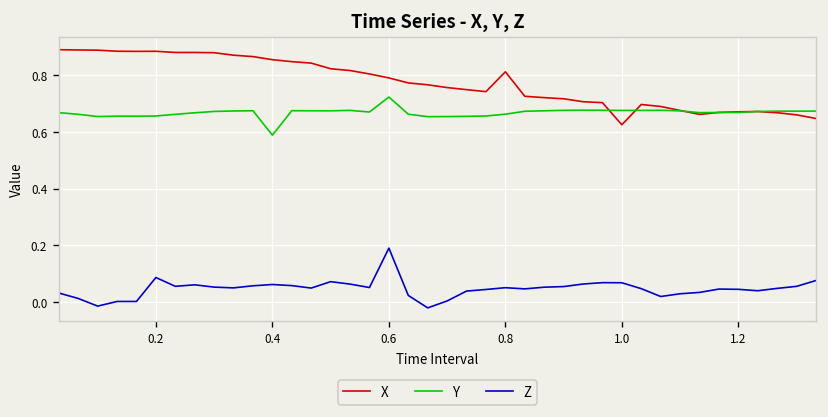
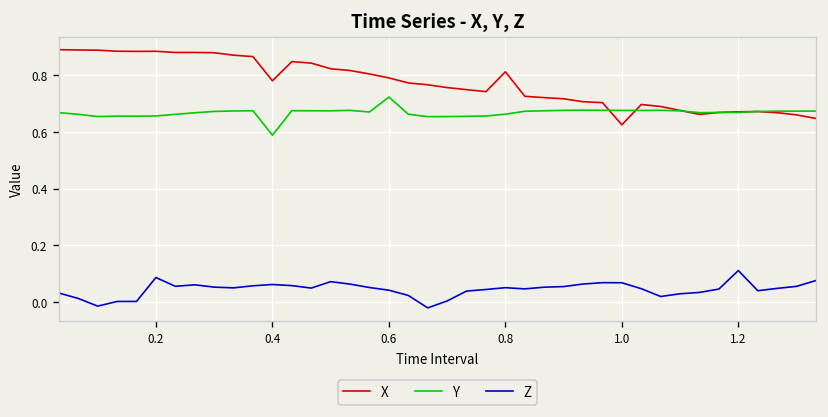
  {
    "X": {
      "0.2": 0.88,
-     "0.4": 0.86,
+     "0.4": 0.78,
      "0.6": 0.79,
      "0.8": 0.81,
      "1.0": 0.63
    },
    "Y": {
      "0.2": 0.66,
      "0.4": 0.59,
      "0.6": 0.72,
      "0.8": 0.66,
      "1.0": 0.68
    },
    "Z": {
      "0.2": 0.09,
      "0.4": 0.06,
-     "0.6": 0.19,
+     "0.6": 0.04,
      "0.8": 0.05,
      "1.0": 0.07,
-     "1.2": 0.04
+     "1.2": 0.11
    }
  }
